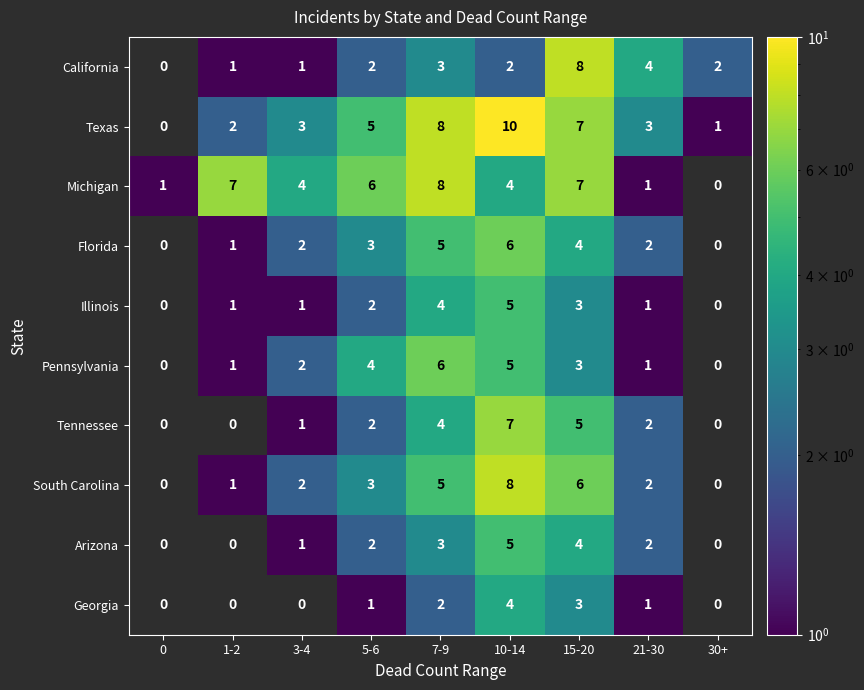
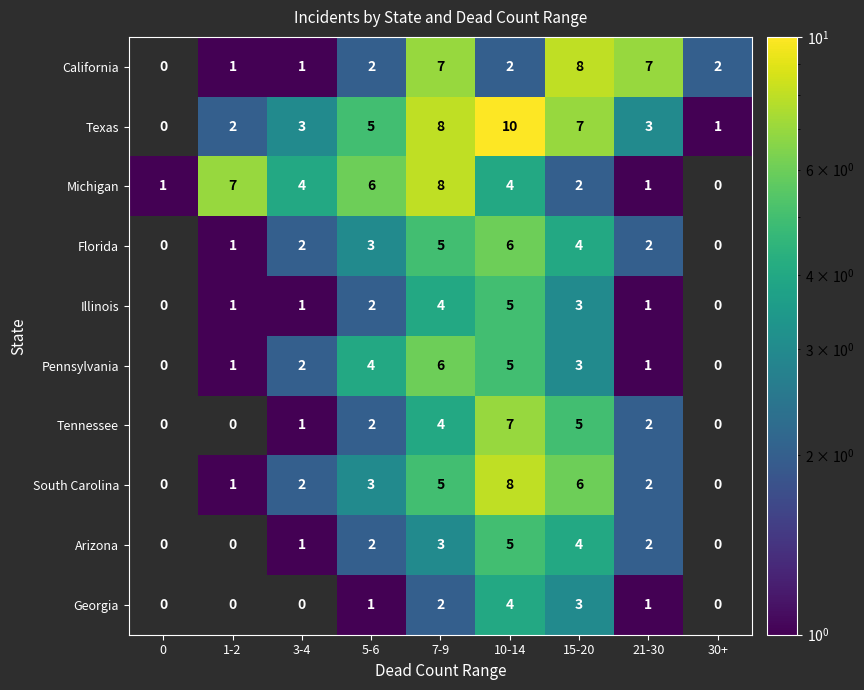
  {
    "California": {
      "1-2": 1,
      "3-4": 1,
      "5-6": 2,
-     "7-9": 3,
+     "7-9": 7,
      "10-14": 2,
      "15-20": 8,
-     "21-30": 4,
+     "21-30": 7,
      "30+": 2
    },
    "Texas": {
      "1-2": 2,
      "3-4": 3,
      "5-6": 5,
      "7-9": 8,
      "10-14": 10,
      "15-20": 7,
      "21-30": 3,
      "30+": 1
    },
    "Michigan": {
      "0": 1,
      "1-2": 7,
      "3-4": 4,
      "5-6": 6,
      "7-9": 8,
      "10-14": 4,
-     "15-20": 7,
+     "15-20": 2,
      "21-30": 1
    },
    "Florida": {
      "1-2": 1,
      "3-4": 2,
      "5-6": 3,
      "7-9": 5,
      "10-14": 6,
      "15-20": 4,
      "21-30": 2
    },
    "Illinois": {
      "1-2": 1,
      "3-4": 1,
      "5-6": 2,
      "7-9": 4,
      "10-14": 5,
      "15-20": 3,
      "21-30": 1
    },
    "Pennsylvania": {
      "1-2": 1,
      "3-4": 2,
      "5-6": 4,
      "7-9": 6,
      "10-14": 5,
      "15-20": 3,
      "21-30": 1
    },
    "Tennessee": {
      "3-4": 1,
      "5-6": 2,
      "7-9": 4,
      "10-14": 7,
      "15-20": 5,
      "21-30": 2
    },
    "South Carolina": {
      "1-2": 1,
      "3-4": 2,
      "5-6": 3,
      "7-9": 5,
      "10-14": 8,
      "15-20": 6,
      "21-30": 2
    },
    "Arizona": {
      "3-4": 1,
      "5-6": 2,
      "7-9": 3,
      "10-14": 5,
      "15-20": 4,
      "21-30": 2
    },
    "Georgia": {
      "5-6": 1,
      "7-9": 2,
      "10-14": 4,
      "15-20": 3,
      "21-30": 1
    }
  }
